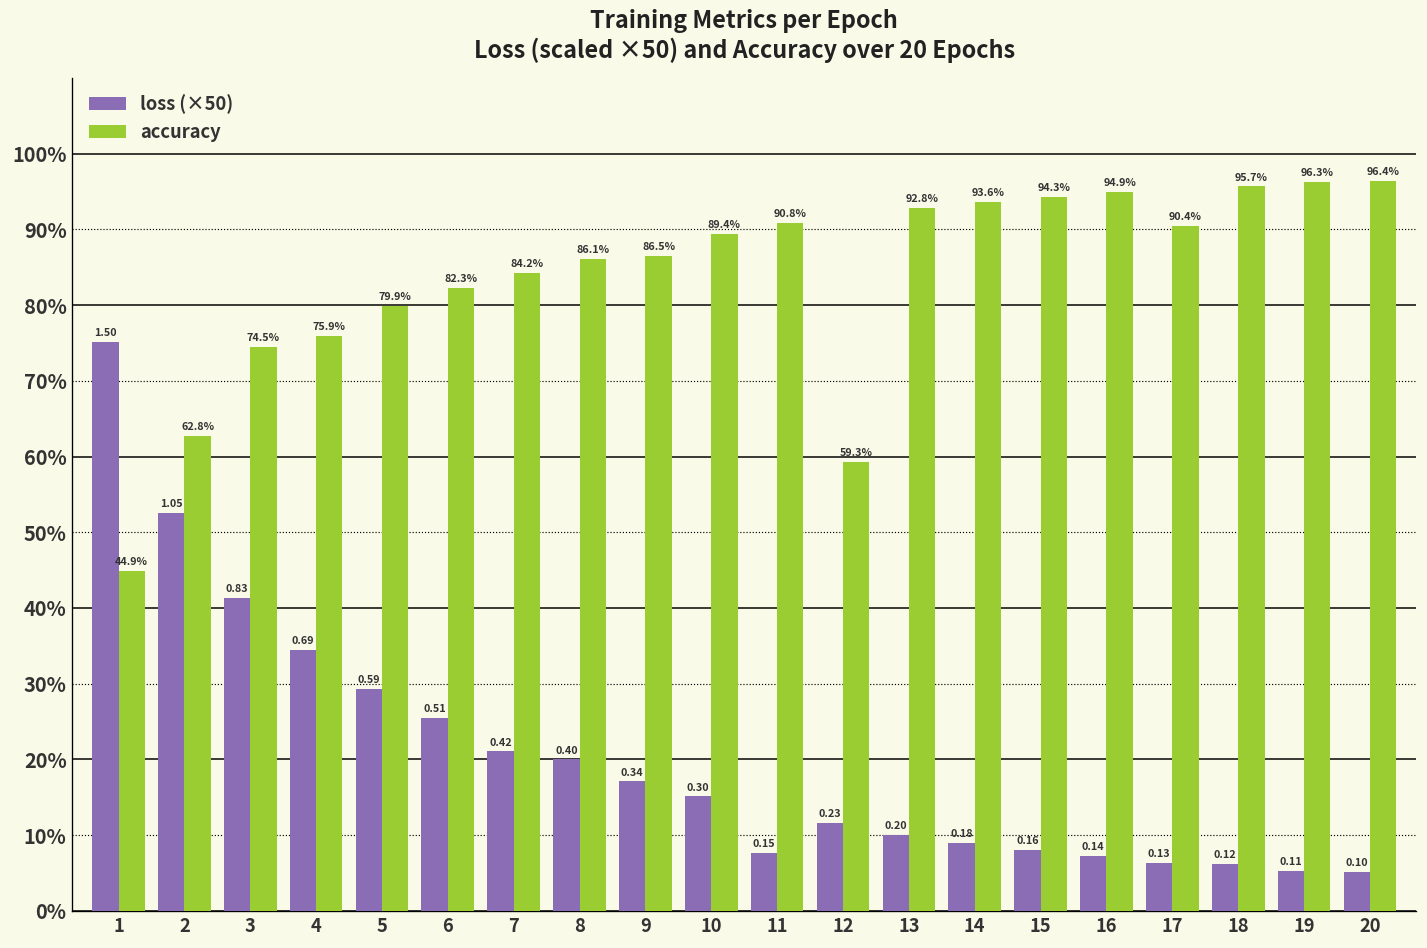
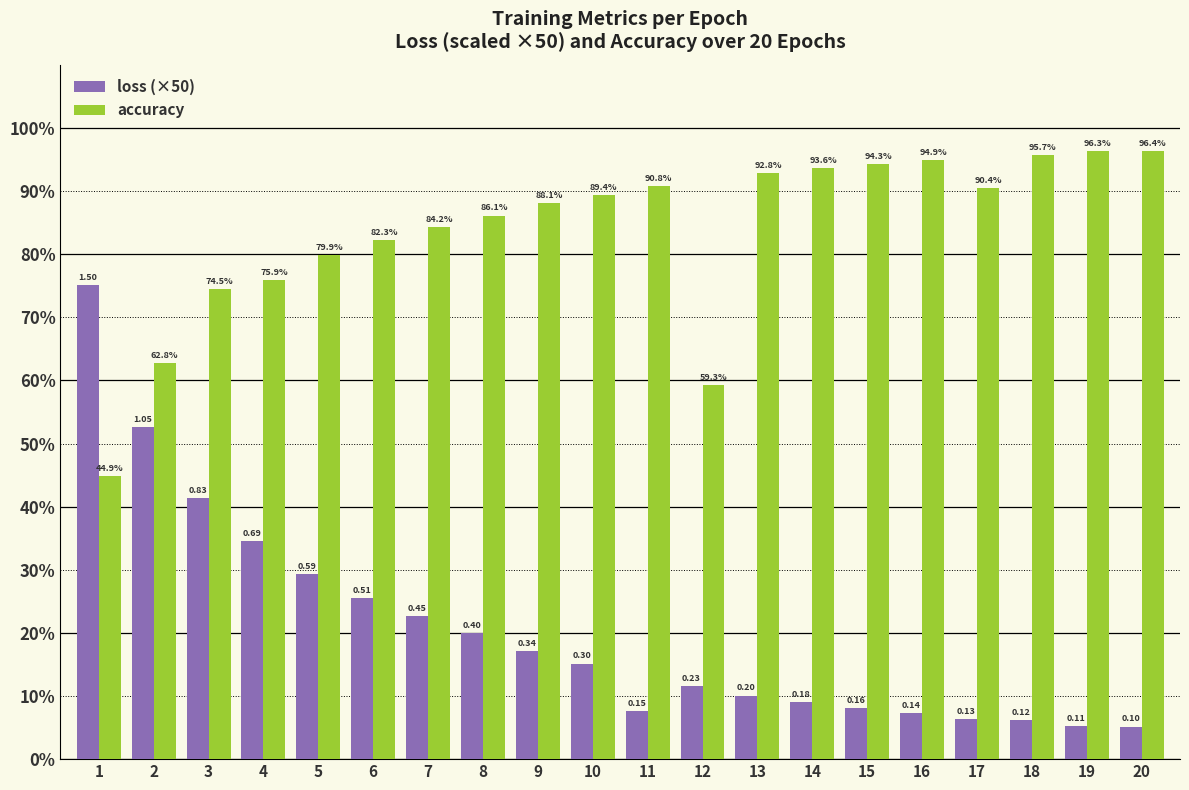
  {
    "loss (×50)": {
-     "7": "0.42"
+     "7": "0.45"
    },
    "accuracy": {
      "1": "44.9%",
      "2": "62.8%",
      "3": "74.5%",
      "4": "75.9%",
      "5": "79.9%",
      "6": "82.3%",
      "7": "84.2%",
      "8": "86.1%",
-     "9": "86.5%",
+     "9": "88.1%",
      "10": "89.4%",
      "11": "90.8%",
      "12": "59.3%",
      "13": "92.8%",
      "14": "93.6%",
      "15": "94.3%",
      "16": "94.9%",
      "17": "90.4%",
      "18": "95.7%",
      "19": "96.3%",
      "20": "96.4%"
    }
  }
